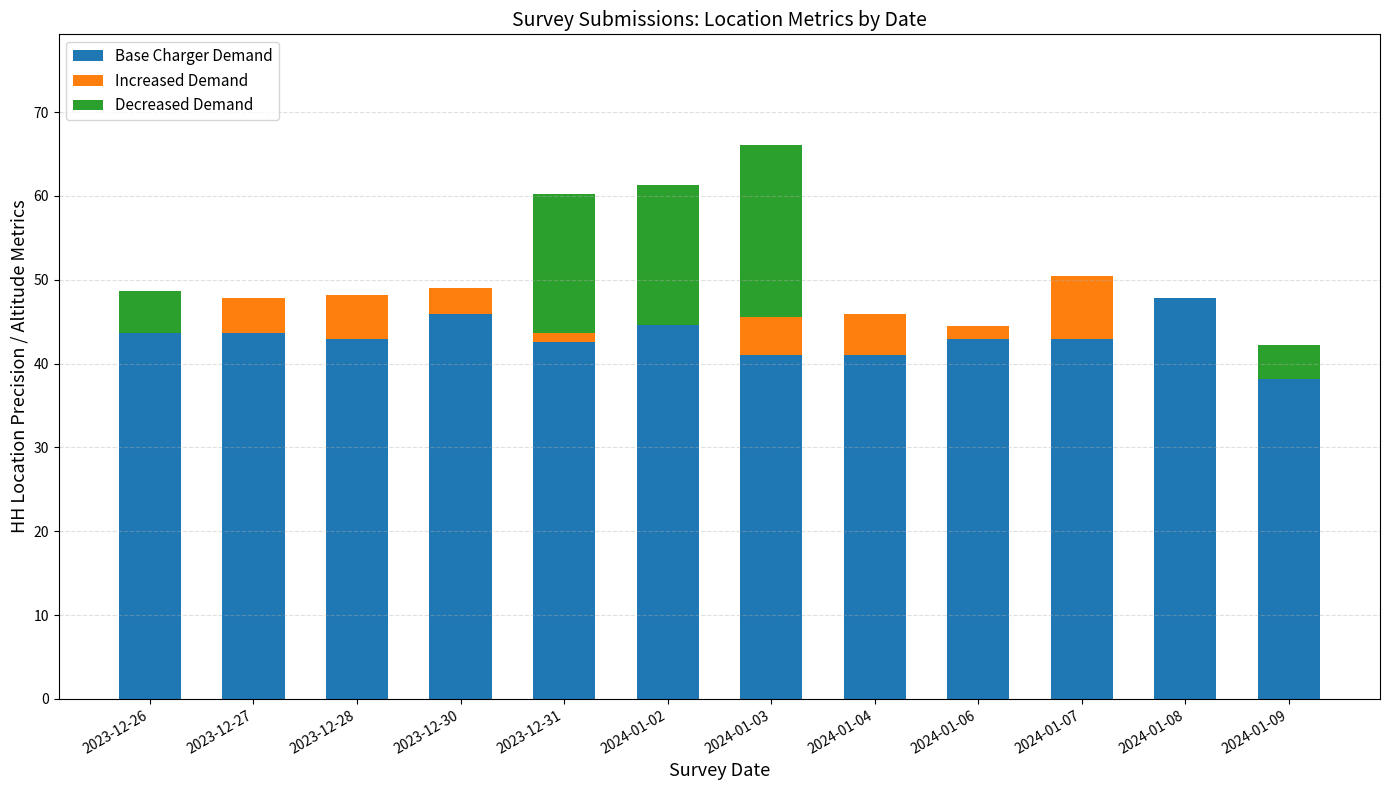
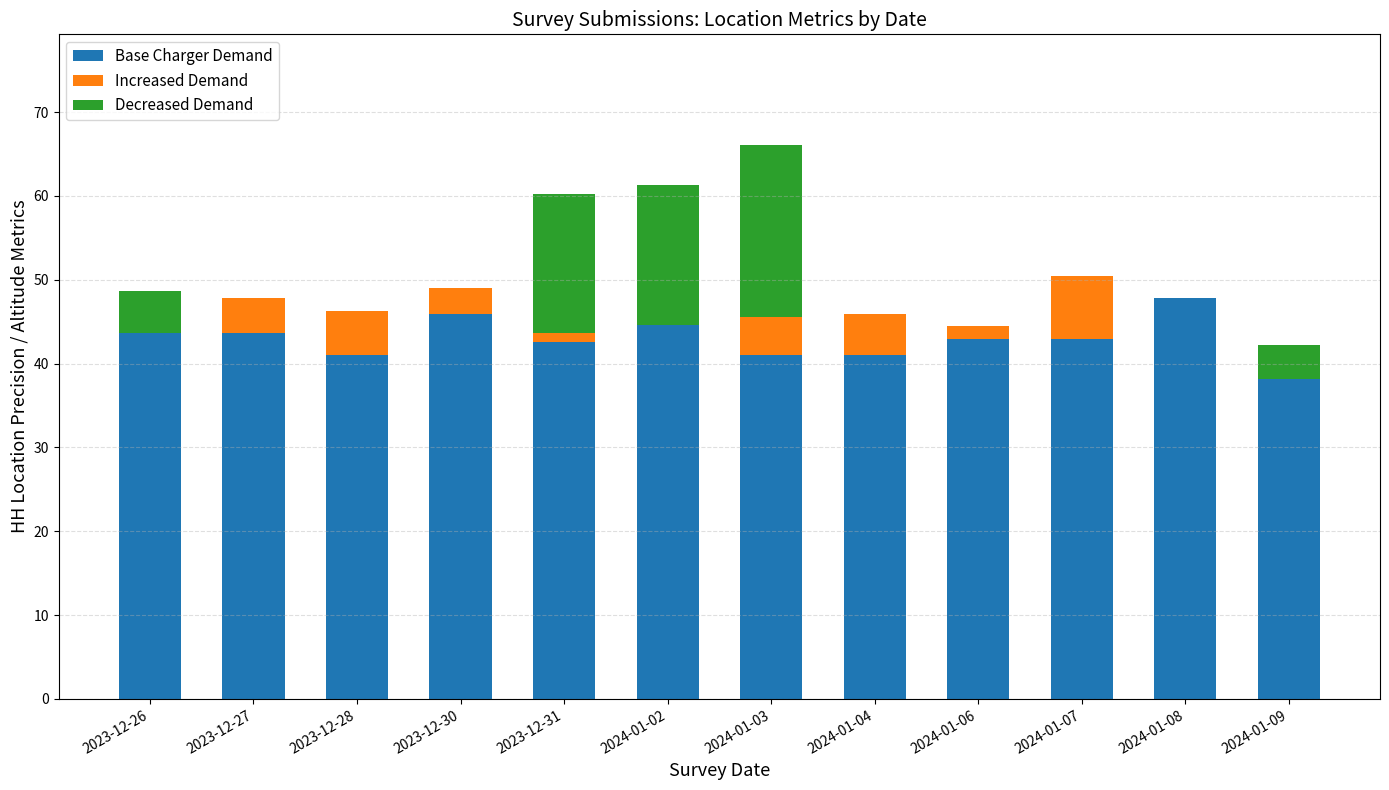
  {
    "Base Charger Demand": {
      "2023-12-26": 44,
      "2023-12-27": 44,
-     "2023-12-28": 43,
+     "2023-12-28": 41,
      "2023-12-30": 46,
      "2023-12-31": 43,
      "2024-01-02": 45,
      "2024-01-03": 41,
      "2024-01-04": 41,
      "2024-01-06": 43,
      "2024-01-07": 43,
      "2024-01-08": 48,
      "2024-01-09": 38
    },
    "Increased Demand": {
      "2023-12-26": 0,
      "2023-12-27": 4,
      "2023-12-28": 5,
      "2023-12-30": 3,
      "2023-12-31": 1,
      "2024-01-02": 0,
      "2024-01-03": 5,
      "2024-01-04": 5,
      "2024-01-06": 1,
      "2024-01-07": 8,
      "2024-01-08": 0,
      "2024-01-09": 0
    },
    "Decreased Demand": {
      "2023-12-26": 5,
      "2023-12-27": 0,
      "2023-12-28": 0,
      "2023-12-30": 0,
      "2023-12-31": 17,
      "2024-01-02": 17,
      "2024-01-03": 21,
      "2024-01-04": 0,
      "2024-01-06": 0,
      "2024-01-07": 0,
      "2024-01-08": 0,
      "2024-01-09": 4
    }
  }
